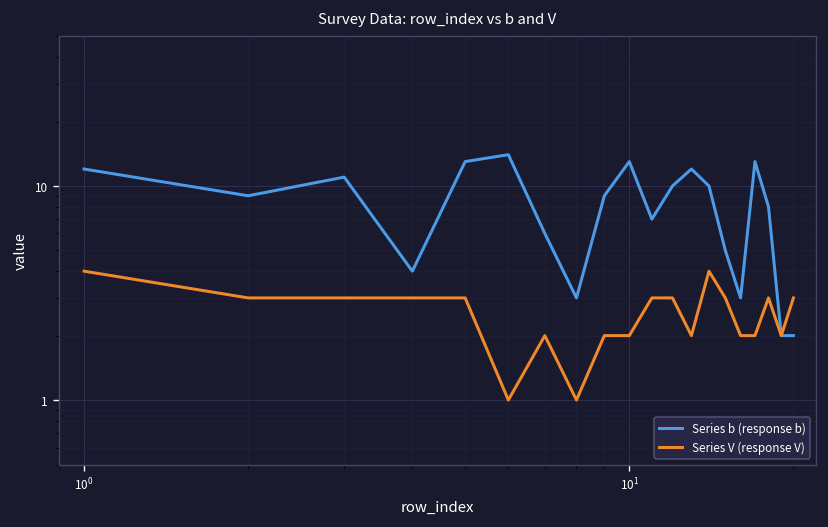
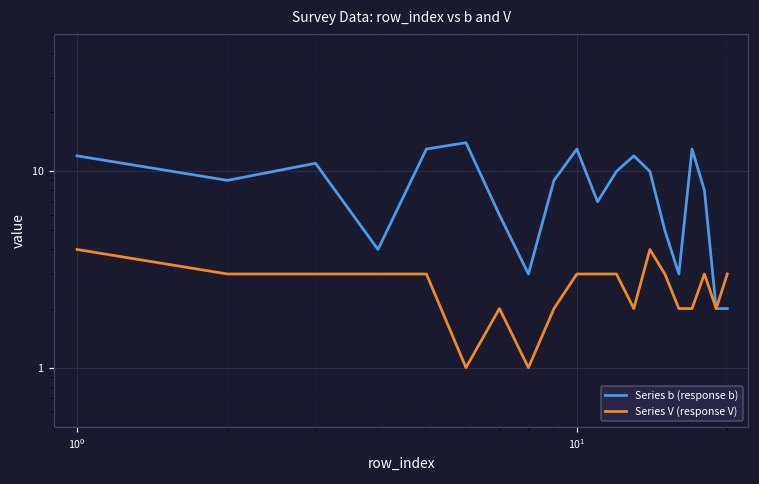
  {
    "Series b (response b)": {
      "10^0": 12,
      "10^1": 13
    },
    "Series V (response V)": {
      "10^0": 4,
-     "10^1": 2
+     "10^1": 3
    }
  }
